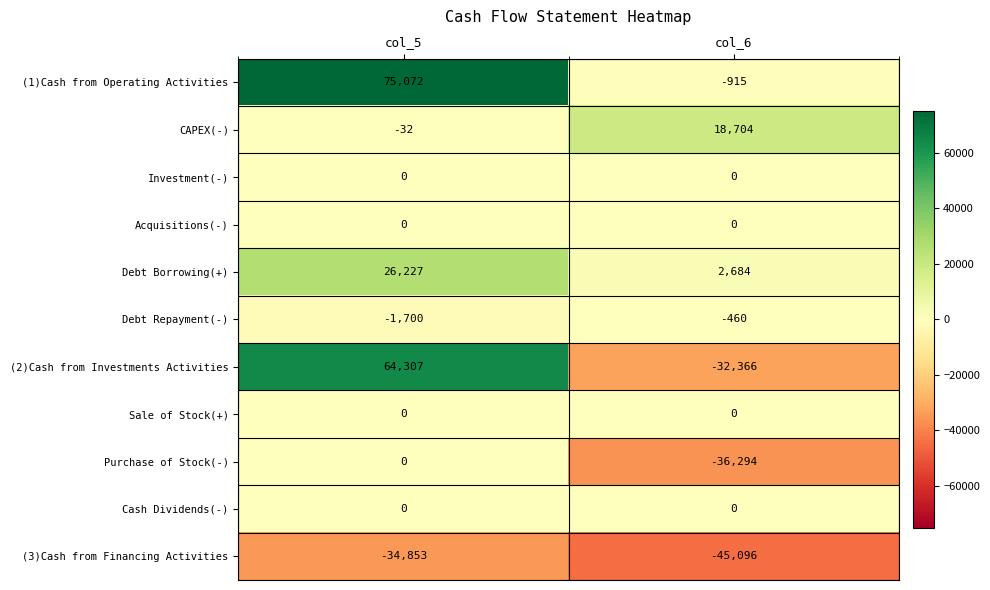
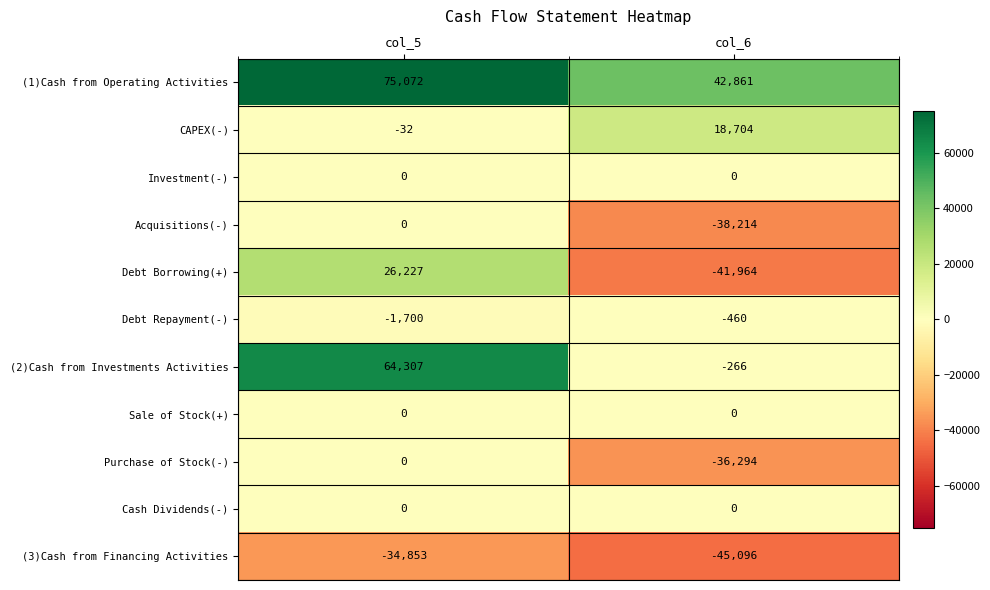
  {
    "(1)Cash from Operating Activities": {
      "col_5": "75,072",
-     "col_6": "-915"
+     "col_6": "42,861"
    },
    "CAPEX(-)": {
      "col_5": "-32",
      "col_6": "18,704"
    },
    "Investment(-)": {
      "col_5": "0",
      "col_6": "0"
    },
    "Acquisitions(-)": {
      "col_5": "0",
-     "col_6": "0"
+     "col_6": "-38,214"
    },
    "Debt Borrowing(+)": {
      "col_5": "26,227",
-     "col_6": "2,684"
+     "col_6": "-41,964"
    },
    "Debt Repayment(-)": {
      "col_5": "-1,700",
      "col_6": "-460"
    },
    "(2)Cash from Investments Activities": {
      "col_5": "64,307",
-     "col_6": "-32,366"
+     "col_6": "-266"
    },
    "Sale of Stock(+)": {
      "col_5": "0",
      "col_6": "0"
    },
    "Purchase of Stock(-)": {
      "col_5": "0",
      "col_6": "-36,294"
    },
    "Cash Dividends(-)": {
      "col_5": "0",
      "col_6": "0"
    },
    "(3)Cash from Financing Activities": {
      "col_5": "-34,853",
      "col_6": "-45,096"
    }
  }
